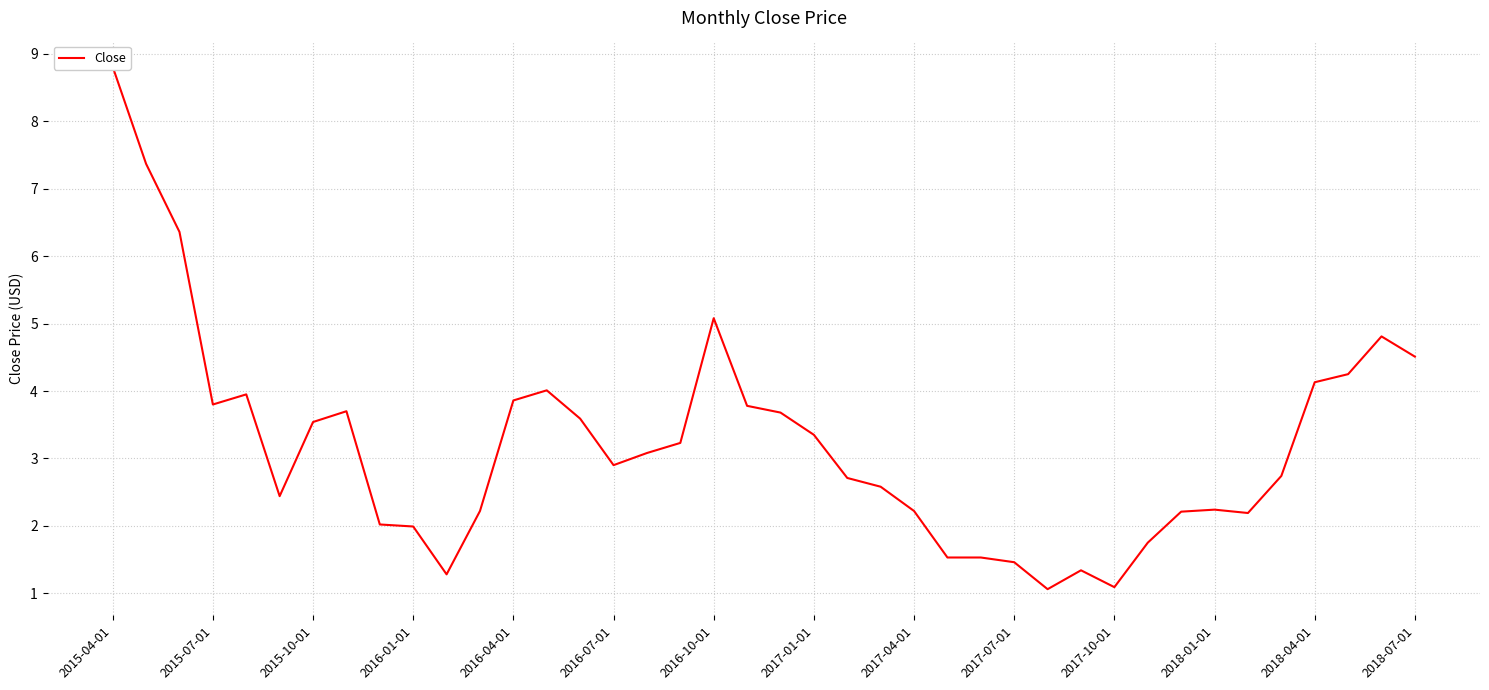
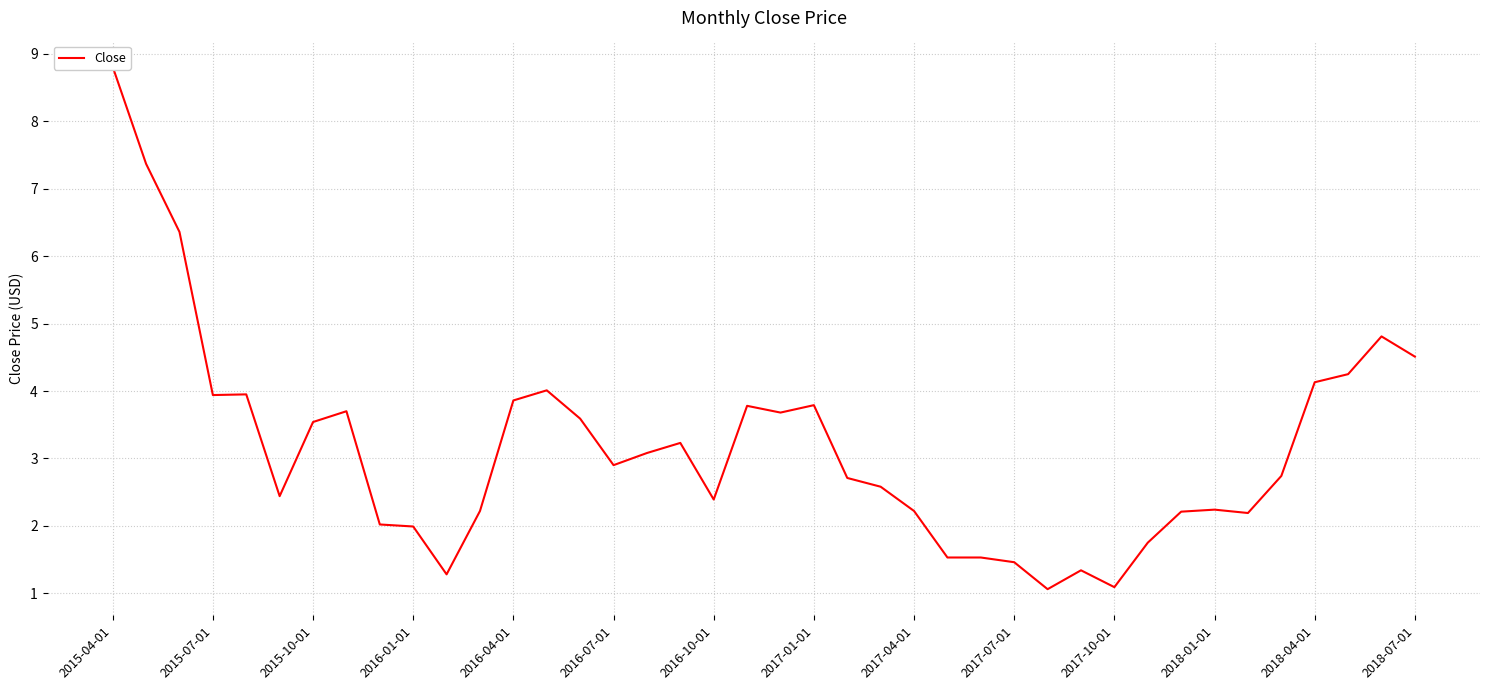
  {
-   "2015-07-01": 3.8,
+   "2015-07-01": 3.9,
    "2015-10-01": 3.5,
    "2016-01-01": 2.0,
    "2016-04-01": 3.9,
    "2016-07-01": 2.9,
-   "2016-10-01": 5.1,
-   "2017-01-01": 3.4,
+   "2016-10-01": 2.4,
+   "2017-01-01": 3.8,
    "2017-04-01": 2.2,
    "2017-07-01": 1.5,
    "2017-10-01": 1.1,
    "2018-01-01": 2.2,
    "2018-04-01": 4.1,
    "2018-07-01": 4.5
  }
